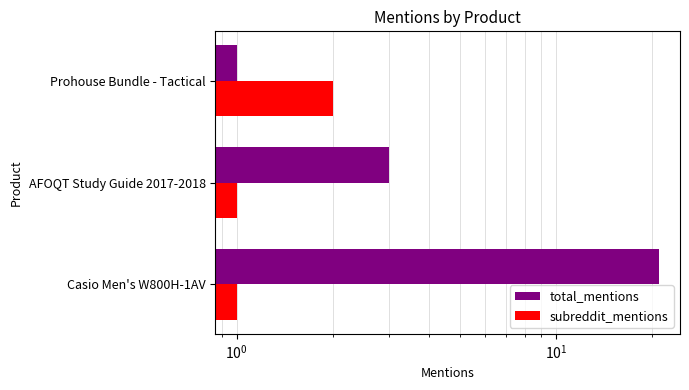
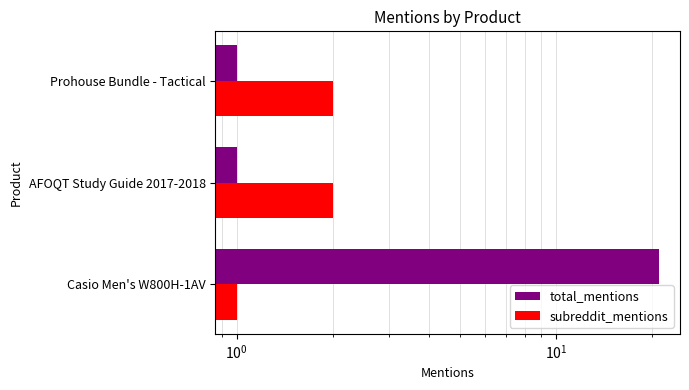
  {
    "total_mentions": {
      "Prohouse Bundle - Tactical": 1,
-     "AFOQT Study Guide 2017-2018": 3,
+     "AFOQT Study Guide 2017-2018": 1,
      "Casio Men's W800H-1AV": 21
    },
    "subreddit_mentions": {
      "Prohouse Bundle - Tactical": 2,
-     "AFOQT Study Guide 2017-2018": 1,
+     "AFOQT Study Guide 2017-2018": 2,
      "Casio Men's W800H-1AV": 1
    }
  }
